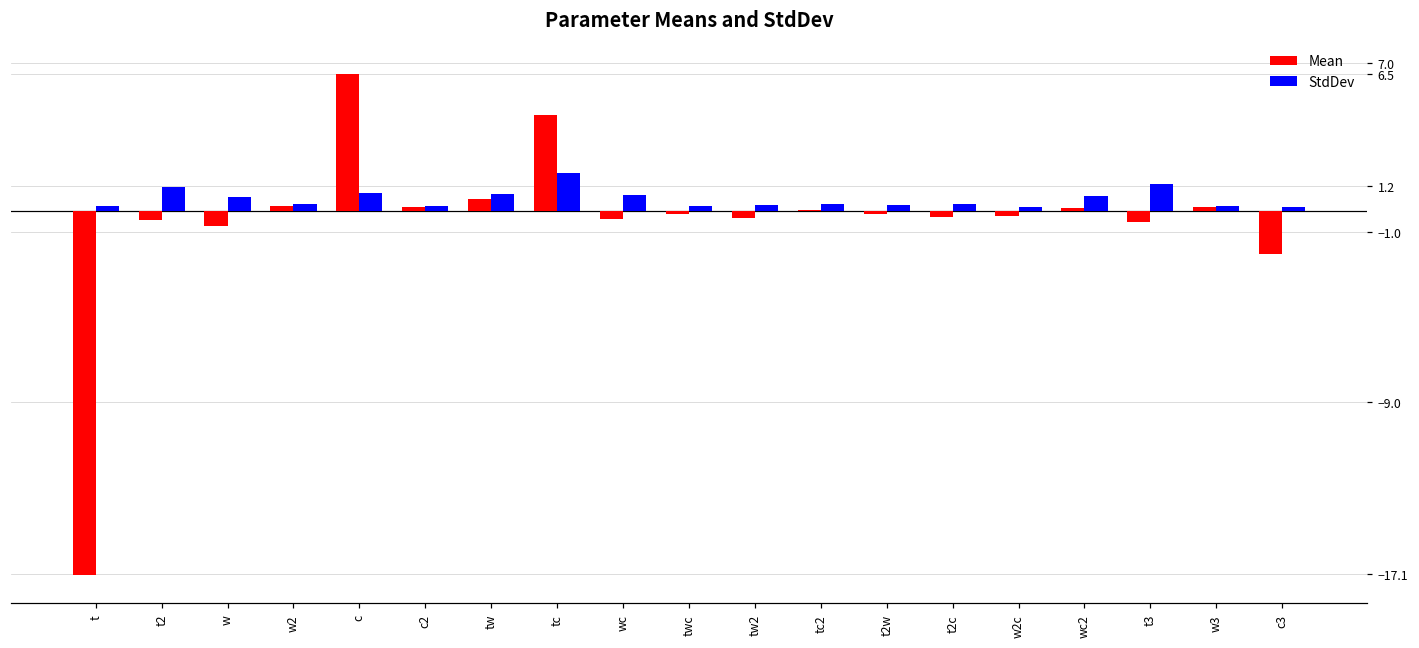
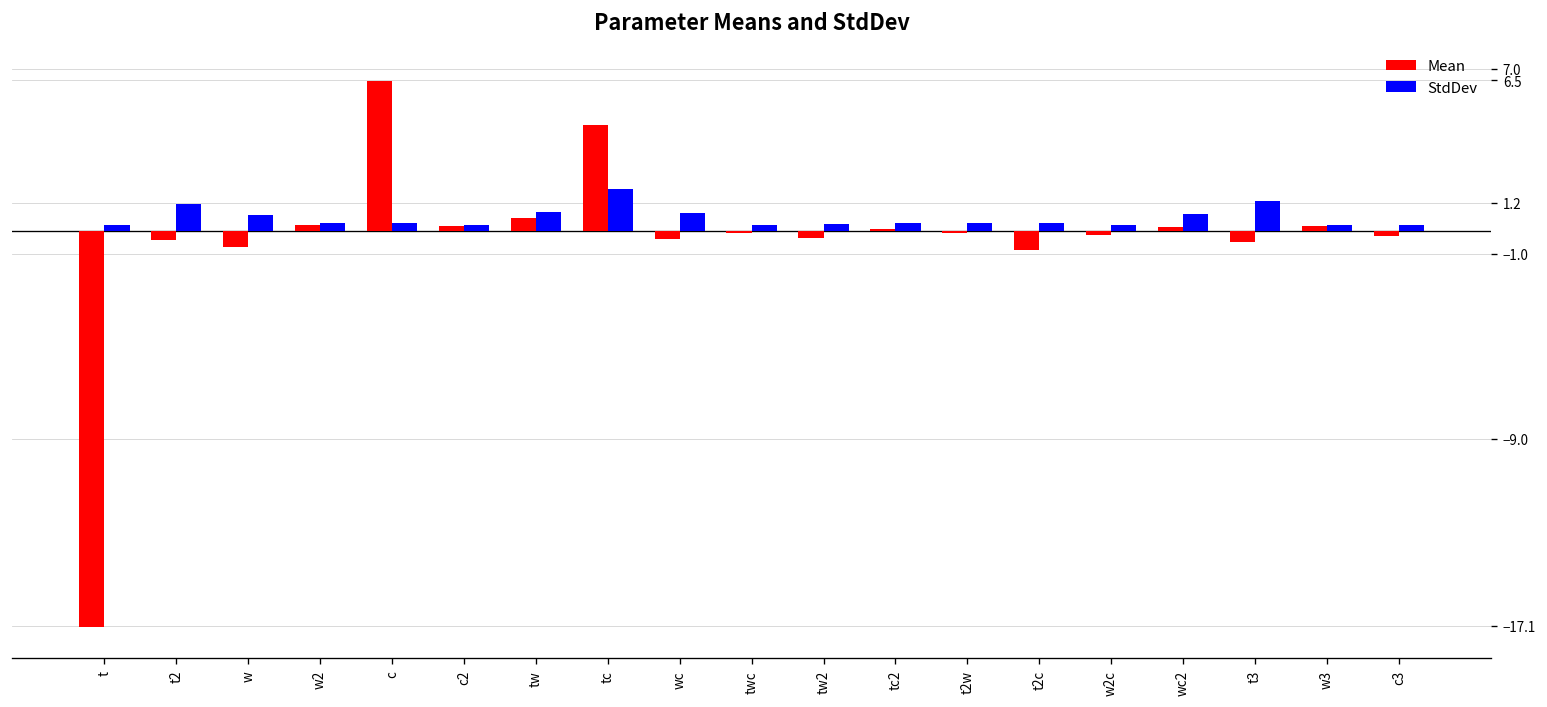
  {
    "Mean": {
      "t": -17.2,
      "t2": -0.4,
      "w": -0.7,
      "w2": 0.3,
      "c": 6.5,
      "c2": 0.2,
      "tw": 0.6,
      "tc": 4.6,
      "wc": -0.4,
      "tw2": -0.3,
-     "t2c": -0.3,
+     "t2c": -0.8,
      "w2c": -0.2,
      "wc2": 0.1,
      "t3": -0.5,
      "w3": 0.2,
-     "c3": -2.0
+     "c3": -0.2
    },
    "StdDev": {
      "t": 0.2,
      "t2": 1.2,
      "w": 0.7,
      "w2": 0.3,
-     "c": 0.8,
+     "c": 0.3,
      "c2": 0.3,
      "tw": 0.8,
      "tc": 1.8,
      "wc": 0.8,
      "twc": 0.3,
      "tw2": 0.3,
      "tc2": 0.3,
      "t2w": 0.3,
      "t2c": 0.3,
      "w2c": 0.2,
      "wc2": 0.7,
      "t3": 1.3,
      "w3": 0.3,
      "c3": 0.2
    }
  }
